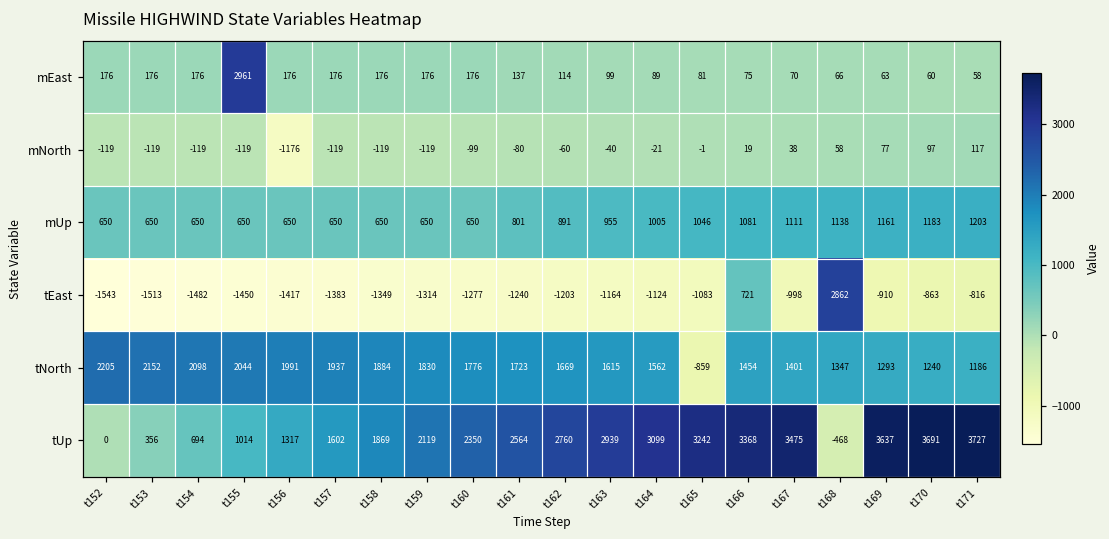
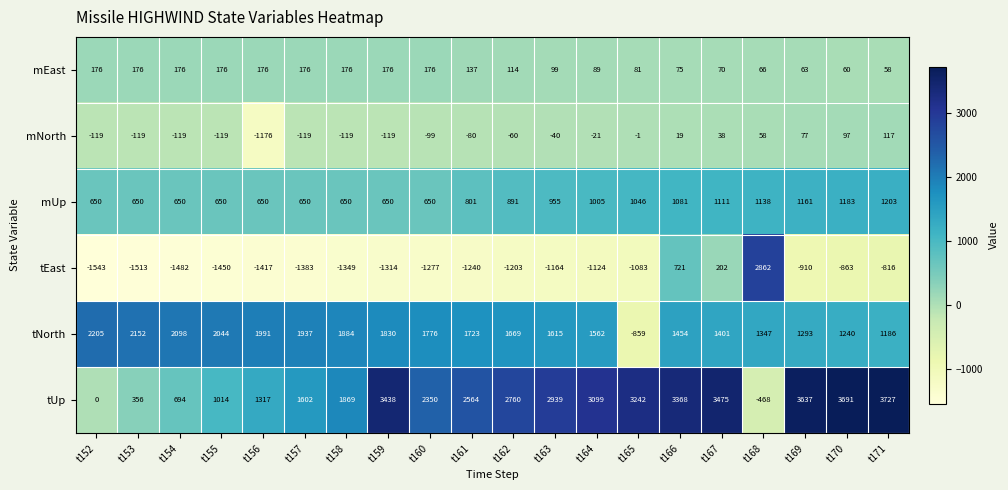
  {
    "mEast": {
      "t152": 176,
      "t153": 176,
      "t154": 176,
-     "t155": 2961,
+     "t155": 176,
      "t156": 176,
      "t157": 176,
      "t158": 176,
      "t159": 176,
      "t160": 176,
      "t161": 137,
      "t162": 114,
      "t163": 99,
      "t164": 89,
      "t165": 81,
      "t166": 75,
      "t167": 70,
      "t168": 66,
      "t169": 63,
      "t170": 60,
      "t171": 58
    },
    "mNorth": {
      "t152": -119,
      "t153": -119,
      "t154": -119,
      "t155": -119,
      "t156": -1176,
      "t157": -119,
      "t158": -119,
      "t159": -119,
      "t160": -99,
      "t161": -80,
      "t162": -60,
      "t163": -40,
      "t164": -21,
      "t165": -1,
      "t166": 19,
      "t167": 38,
      "t168": 58,
      "t169": 77,
      "t170": 97,
      "t171": 117
    },
    "mUp": {
      "t152": 650,
      "t153": 650,
      "t154": 650,
      "t155": 650,
      "t156": 650,
      "t157": 650,
      "t158": 650,
      "t159": 650,
      "t160": 650,
      "t161": 801,
      "t162": 891,
      "t163": 955,
      "t164": 1005,
      "t165": 1046,
      "t166": 1081,
      "t167": 1111,
      "t168": 1138,
      "t169": 1161,
      "t170": 1183,
      "t171": 1203
    },
    "tEast": {
      "t152": -1543,
      "t153": -1513,
      "t154": -1482,
      "t155": -1450,
      "t156": -1417,
      "t157": -1383,
      "t158": -1349,
      "t159": -1314,
      "t160": -1277,
      "t161": -1240,
      "t162": -1203,
      "t163": -1164,
      "t164": -1124,
      "t165": -1083,
      "t166": 721,
-     "t167": -998,
+     "t167": 202,
      "t168": 2862,
      "t169": -910,
      "t170": -863,
      "t171": -816
    },
    "tNorth": {
      "t152": 2205,
      "t153": 2152,
      "t154": 2098,
      "t155": 2044,
      "t156": 1991,
      "t157": 1937,
      "t158": 1884,
      "t159": 1830,
      "t160": 1776,
      "t161": 1723,
      "t162": 1669,
      "t163": 1615,
      "t164": 1562,
      "t165": -859,
      "t166": 1454,
      "t167": 1401,
      "t168": 1347,
      "t169": 1293,
      "t170": 1240,
      "t171": 1186
    },
    "tUp": {
      "t152": 0,
      "t153": 356,
      "t154": 694,
      "t155": 1014,
      "t156": 1317,
      "t157": 1602,
      "t158": 1869,
-     "t159": 2119,
+     "t159": 3438,
      "t160": 2350,
      "t161": 2564,
      "t162": 2760,
      "t163": 2939,
      "t164": 3099,
      "t165": 3242,
      "t166": 3368,
      "t167": 3475,
      "t168": -468,
      "t169": 3637,
      "t170": 3691,
      "t171": 3727
    }
  }
